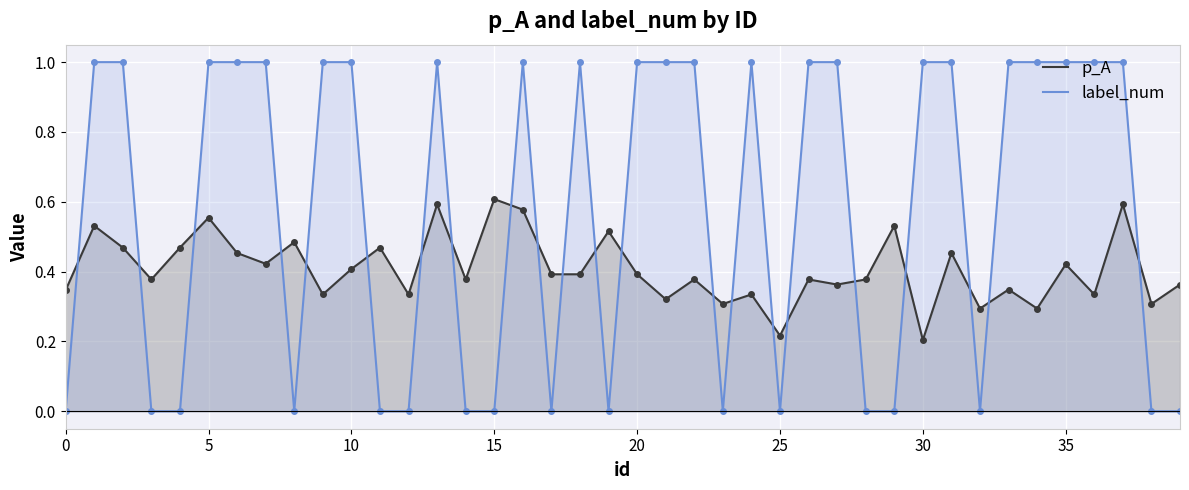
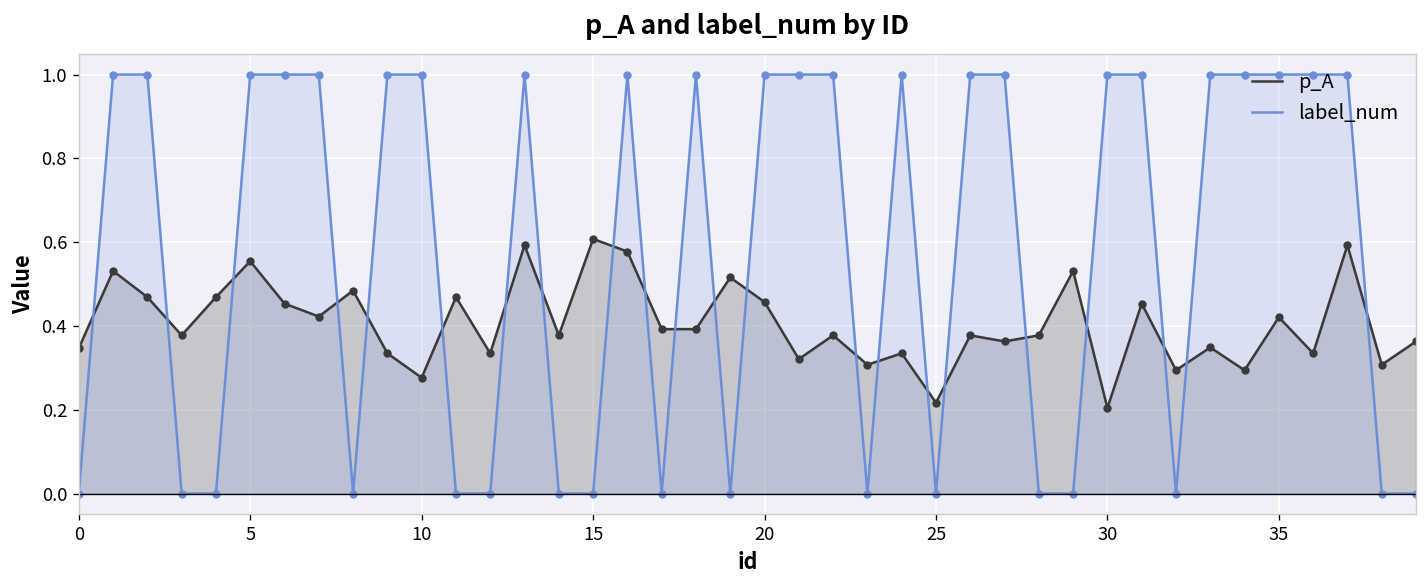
  {
    "p_A": {
      "0": 0.35,
      "5": 0.55,
-     "10": 0.41,
+     "10": 0.28,
      "15": 0.61,
-     "20": 0.39,
+     "20": 0.46,
      "25": 0.22,
      "30": 0.20,
      "35": 0.42
    },
    "label_num": {
      "0": 0.00,
      "5": 1.00,
      "10": 1.00,
      "15": 0.00,
      "20": 1.00,
      "25": 0.00,
      "30": 1.00,
      "35": 1.00
    }
  }
